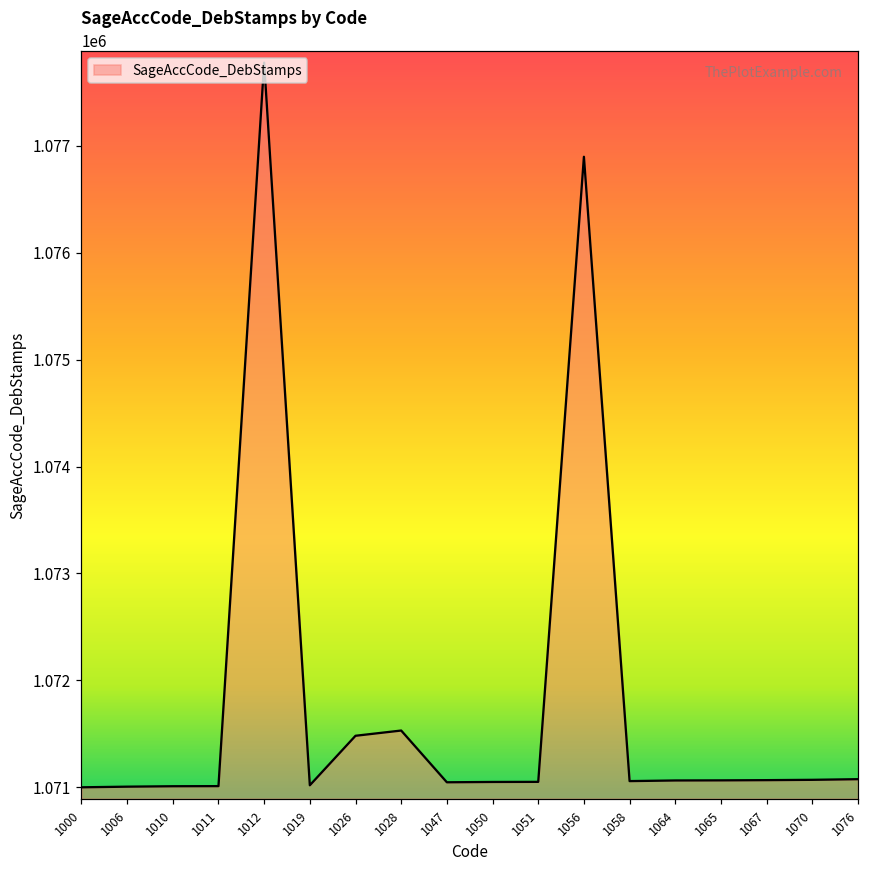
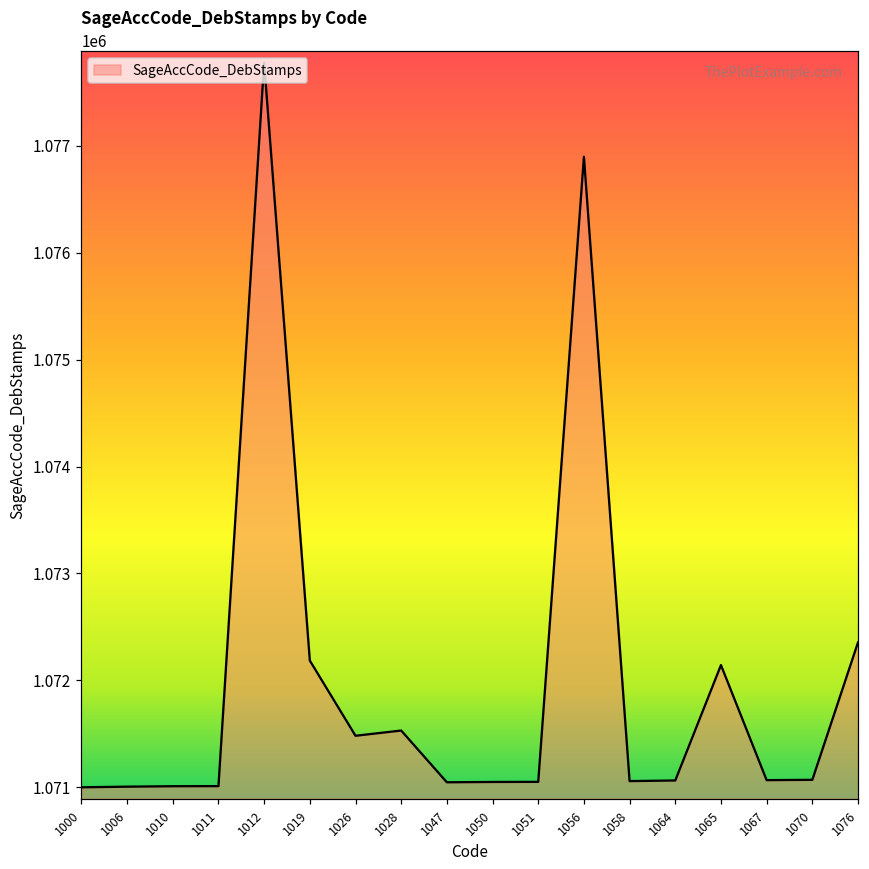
  {
    "1000": 1071000,
    "1006": 1071000,
    "1010": 1071000,
    "1011": 1071000,
-   "1019": 1071000,
+   "1019": 1072200,
    "1026": 1071500,
    "1028": 1071500,
    "1047": 1071000,
    "1050": 1071100,
    "1051": 1071100,
    "1056": 1076900,
    "1058": 1071100,
    "1064": 1071100,
-   "1065": 1071100,
+   "1065": 1072100,
    "1067": 1071100,
    "1070": 1071100,
-   "1076": 1071100
+   "1076": 1072400
  }
